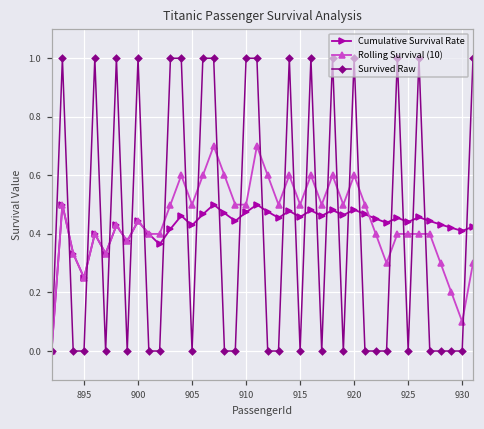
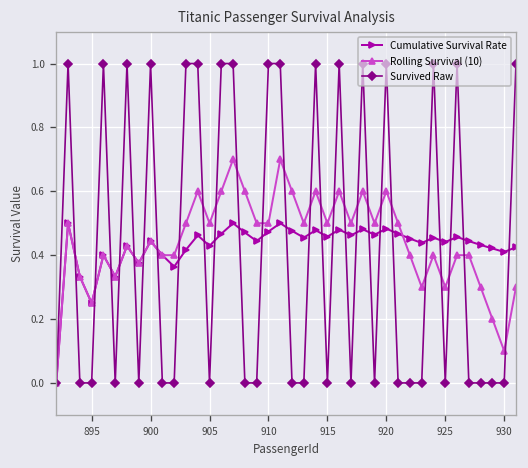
  {
    "Rolling Survival (10)": {
      "905": 0.5,
      "910": 0.5,
      "915": 0.5,
      "920": 0.6,
-     "925": 0.4,
+     "925": 0.3,
      "930": 0.1
    }
  }
